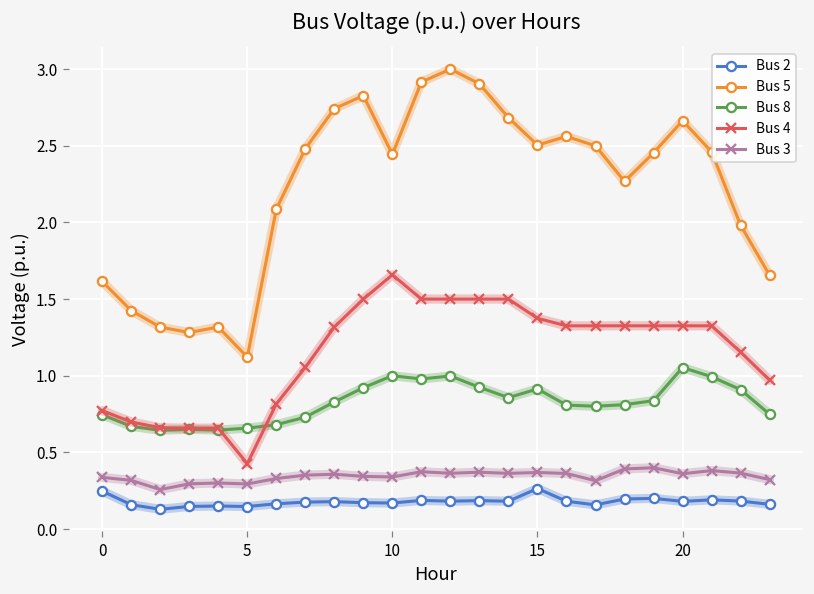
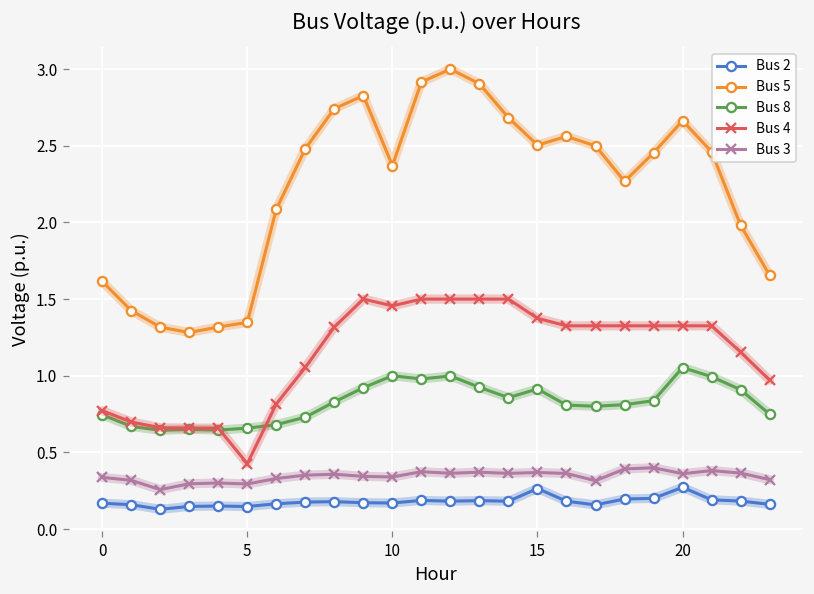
  {
    "Bus 2": {
-     "0": 0.25,
+     "0": 0.17,
      "5": 0.15,
      "10": 0.17,
      "15": 0.26,
-     "20": 0.18
+     "20": 0.27
    },
    "Bus 5": {
      "0": 1.62,
-     "5": 1.12,
-     "10": 2.44,
+     "5": 1.35,
+     "10": 2.37,
      "15": 2.50,
      "20": 2.66
    },
    "Bus 8": {
      "0": 0.75,
      "5": 0.66,
      "10": 1.00,
      "15": 0.91,
      "20": 1.05
    },
    "Bus 4": {
      "0": 0.77,
      "5": 0.43,
-     "10": 1.66,
+     "10": 1.46,
      "15": 1.37,
      "20": 1.33
    },
    "Bus 3": {
      "0": 0.34,
      "5": 0.29,
      "10": 0.34,
      "15": 0.37,
      "20": 0.36
    }
  }
